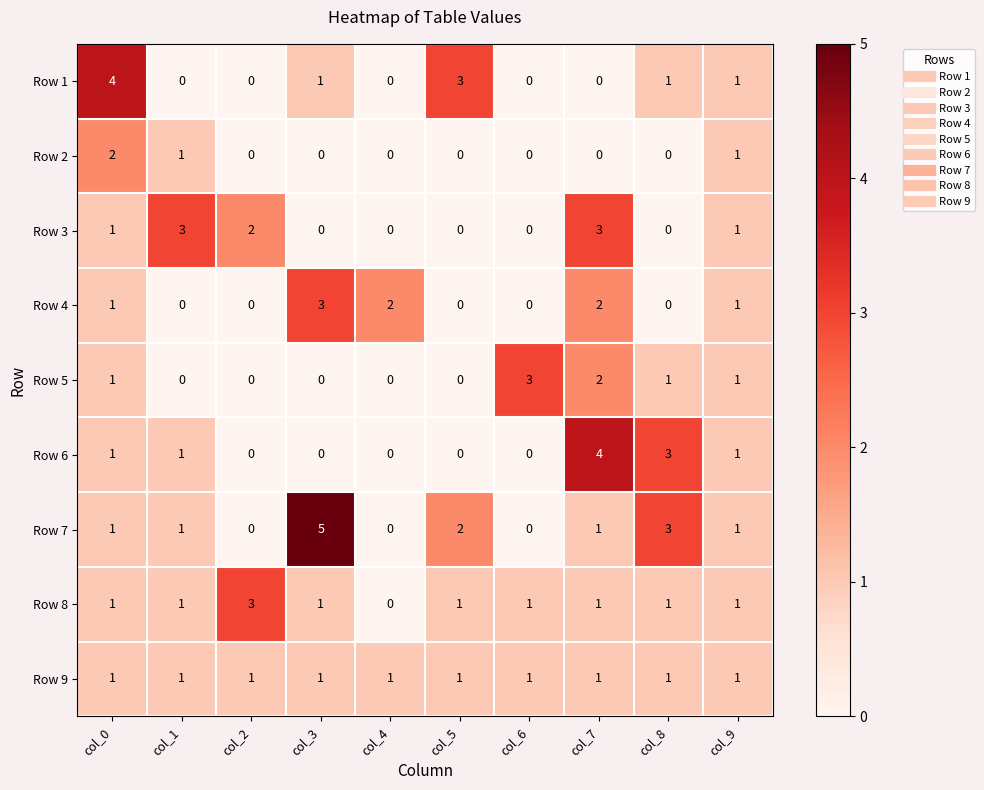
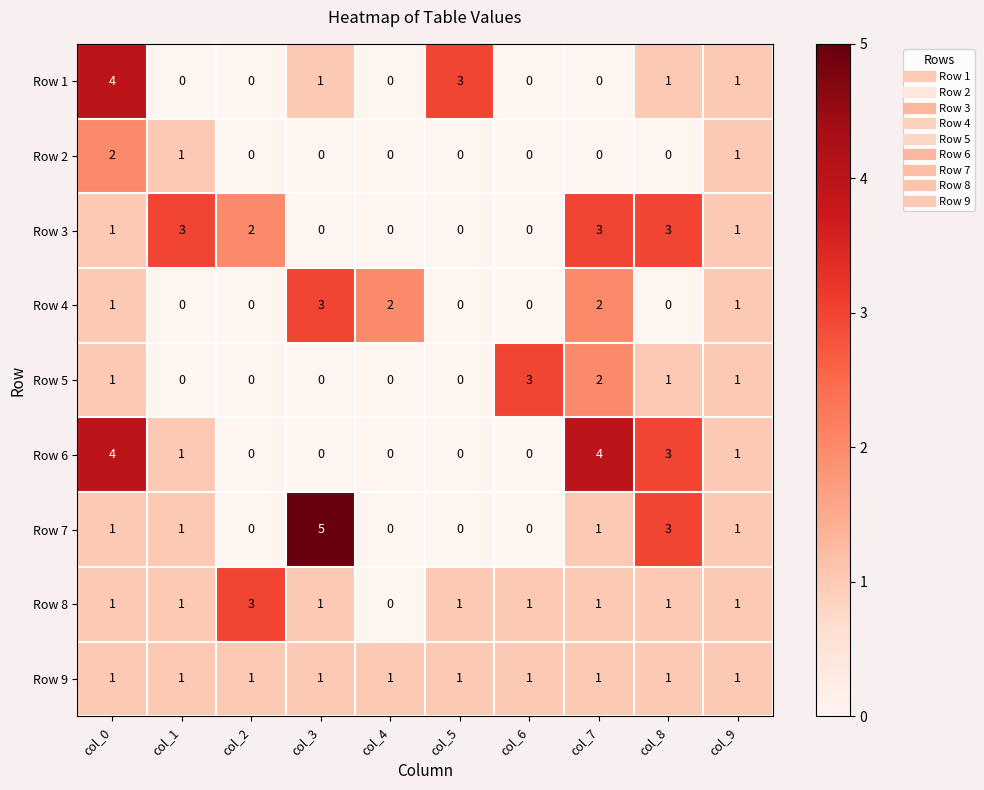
  {
    "Row 1": {
      "col_0": 4,
      "col_1": 0,
      "col_2": 0,
      "col_3": 1,
      "col_4": 0,
      "col_5": 3,
      "col_6": 0,
      "col_7": 0,
      "col_8": 1,
      "col_9": 1
    },
    "Row 2": {
      "col_0": 2,
      "col_1": 1,
      "col_2": 0,
      "col_3": 0,
      "col_4": 0,
      "col_5": 0,
      "col_6": 0,
      "col_7": 0,
      "col_8": 0,
      "col_9": 1
    },
    "Row 3": {
      "col_0": 1,
      "col_1": 3,
      "col_2": 2,
      "col_3": 0,
      "col_4": 0,
      "col_5": 0,
      "col_6": 0,
      "col_7": 3,
-     "col_8": 0,
+     "col_8": 3,
      "col_9": 1
    },
    "Row 4": {
      "col_0": 1,
      "col_1": 0,
      "col_2": 0,
      "col_3": 3,
      "col_4": 2,
      "col_5": 0,
      "col_6": 0,
      "col_7": 2,
      "col_8": 0,
      "col_9": 1
    },
    "Row 5": {
      "col_0": 1,
      "col_1": 0,
      "col_2": 0,
      "col_3": 0,
      "col_4": 0,
      "col_5": 0,
      "col_6": 3,
      "col_7": 2,
      "col_8": 1,
      "col_9": 1
    },
    "Row 6": {
-     "col_0": 1,
+     "col_0": 4,
      "col_1": 1,
      "col_2": 0,
      "col_3": 0,
      "col_4": 0,
      "col_5": 0,
      "col_6": 0,
      "col_7": 4,
      "col_8": 3,
      "col_9": 1
    },
    "Row 7": {
      "col_0": 1,
      "col_1": 1,
      "col_2": 0,
      "col_3": 5,
      "col_4": 0,
-     "col_5": 2,
+     "col_5": 0,
      "col_6": 0,
      "col_7": 1,
      "col_8": 3,
      "col_9": 1
    },
    "Row 8": {
      "col_0": 1,
      "col_1": 1,
      "col_2": 3,
      "col_3": 1,
      "col_4": 0,
      "col_5": 1,
      "col_6": 1,
      "col_7": 1,
      "col_8": 1,
      "col_9": 1
    },
    "Row 9": {
      "col_0": 1,
      "col_1": 1,
      "col_2": 1,
      "col_3": 1,
      "col_4": 1,
      "col_5": 1,
      "col_6": 1,
      "col_7": 1,
      "col_8": 1,
      "col_9": 1
    }
  }
